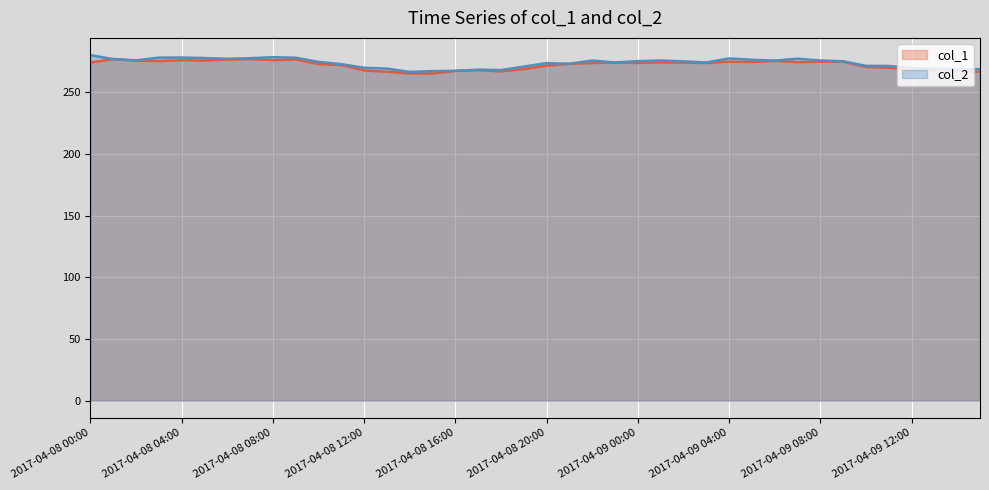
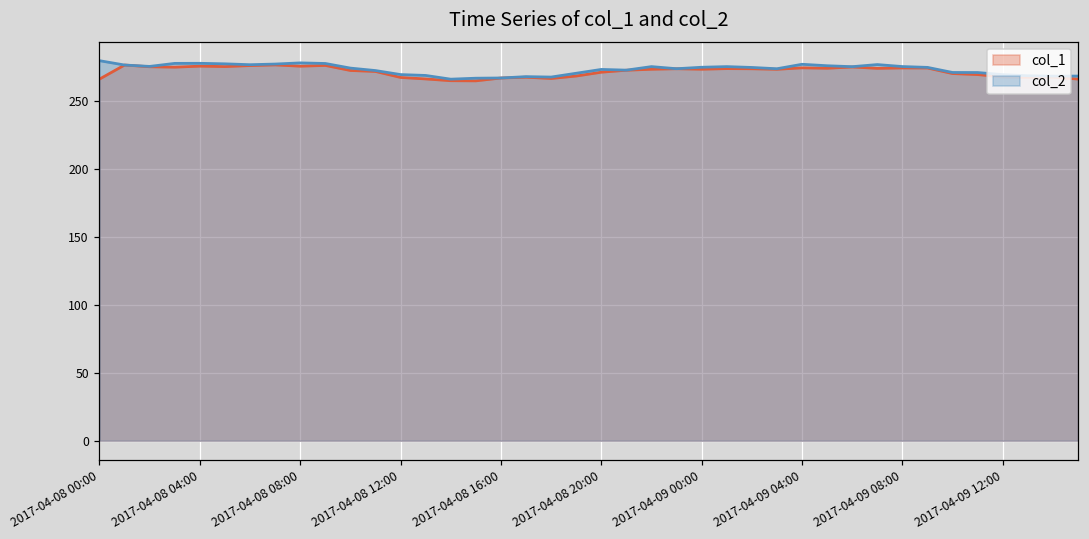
  {
    "col_1": {
-     "2017-04-08 00:00": 274,
+     "2017-04-08 00:00": 266,
      "2017-04-08 04:00": 276,
      "2017-04-08 08:00": 276,
      "2017-04-08 12:00": 268,
      "2017-04-09 04:00": 275
    },
    "col_2": {
      "2017-04-08 00:00": 280,
      "2017-04-08 04:00": 278,
      "2017-04-08 08:00": 278,
      "2017-04-08 12:00": 270,
      "2017-04-09 04:00": 277
    }
  }
